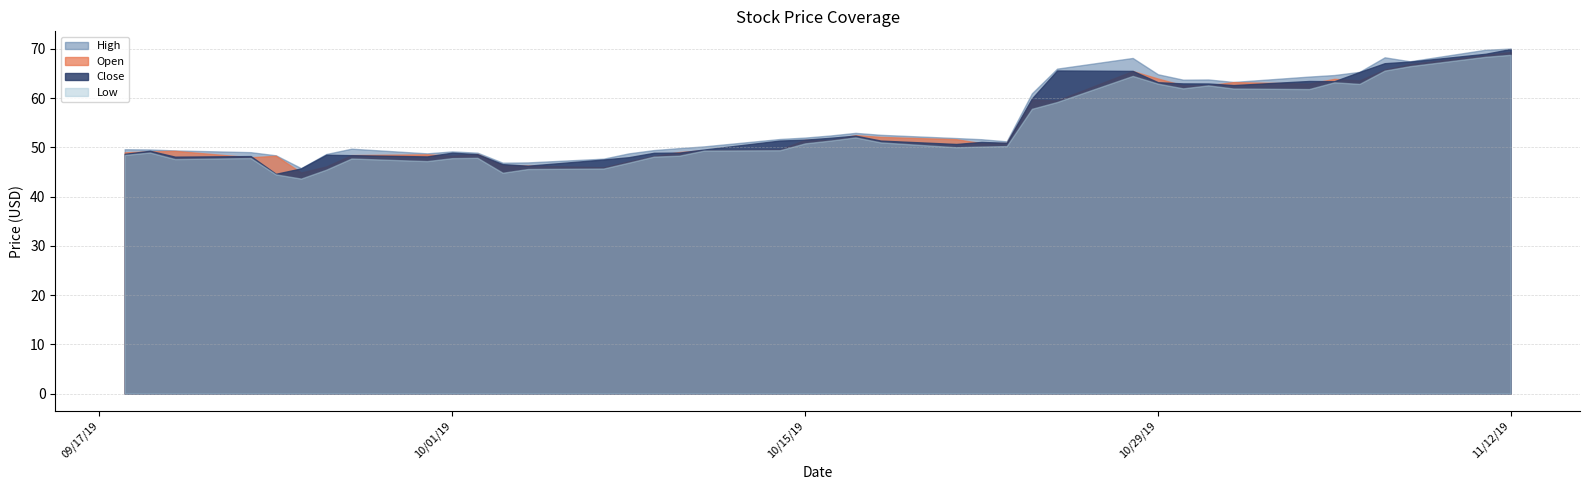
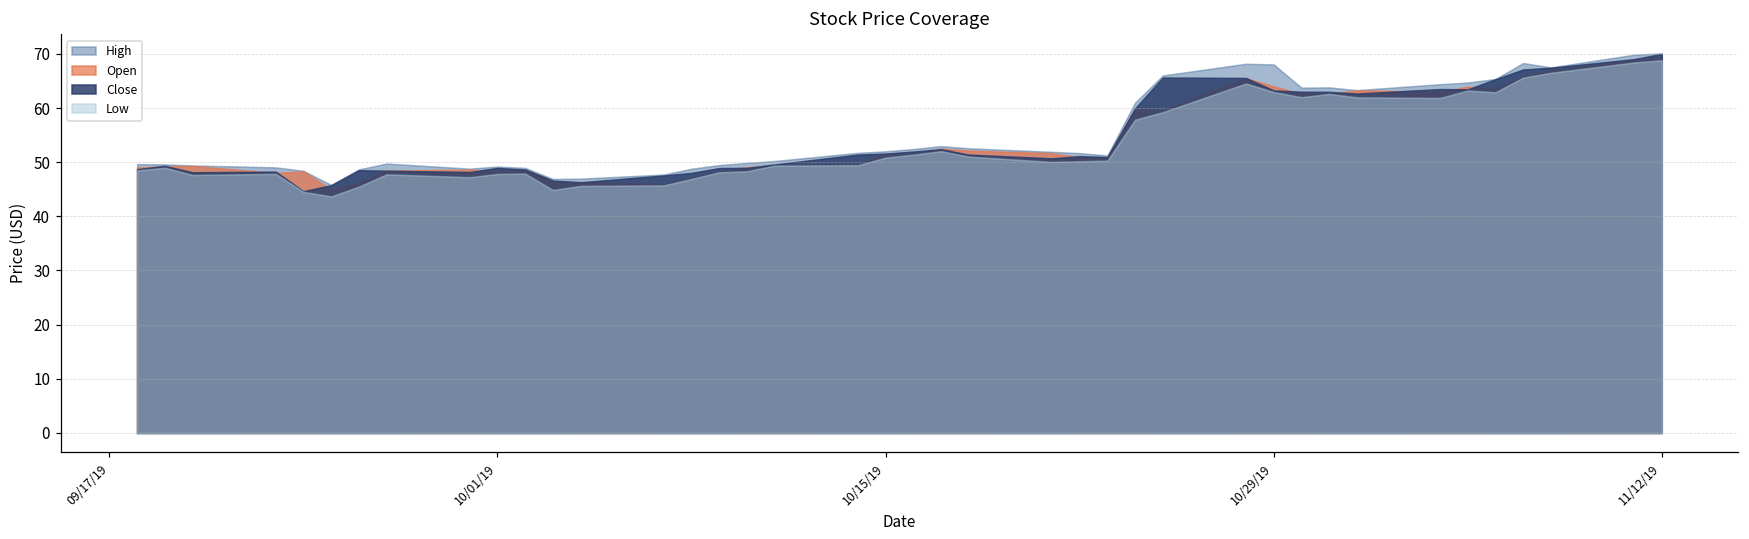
  {
    "High": {
-     "10/29/19": 65
+     "10/29/19": 68
    },
    "Open": {
      "10/29/19": 64,
      "11/12/19": 69
    },
    "Low": {
      "10/15/19": 51,
      "11/12/19": 69
    }
  }
